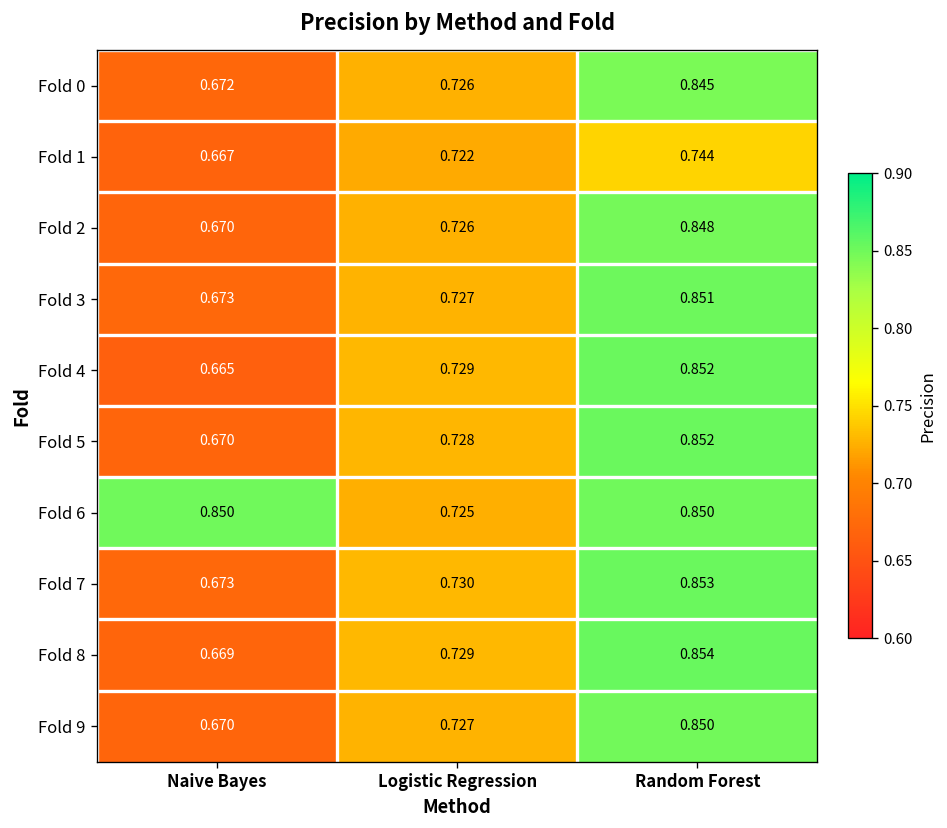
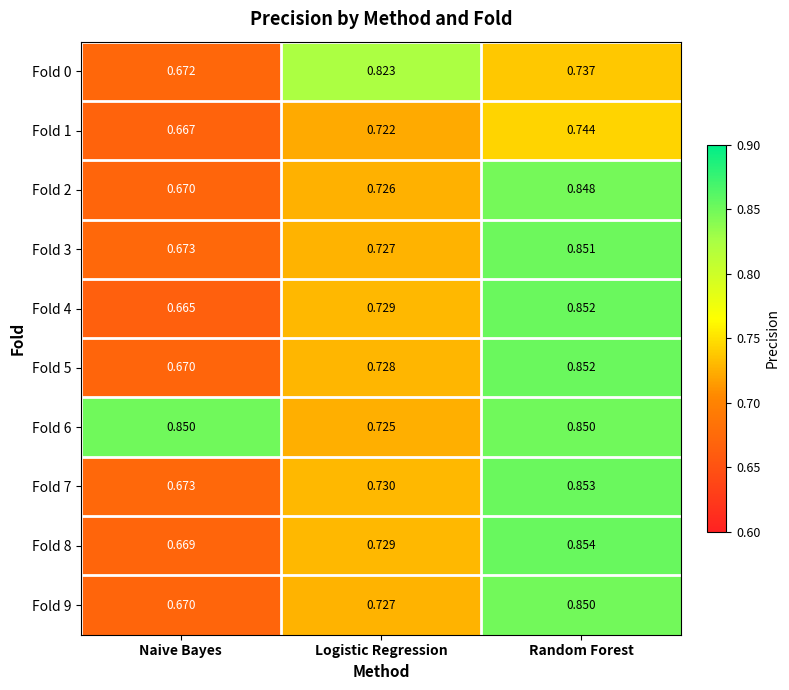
  {
    "Fold 0": {
      "Naive Bayes": 0.672,
-     "Logistic Regression": 0.726,
-     "Random Forest": 0.845
+     "Logistic Regression": 0.823,
+     "Random Forest": 0.737
    },
    "Fold 1": {
      "Naive Bayes": 0.667,
      "Logistic Regression": 0.722,
      "Random Forest": 0.744
    },
    "Fold 2": {
      "Naive Bayes": 0.670,
      "Logistic Regression": 0.726,
      "Random Forest": 0.848
    },
    "Fold 3": {
      "Naive Bayes": 0.673,
      "Logistic Regression": 0.727,
      "Random Forest": 0.851
    },
    "Fold 4": {
      "Naive Bayes": 0.665,
      "Logistic Regression": 0.729,
      "Random Forest": 0.852
    },
    "Fold 5": {
      "Naive Bayes": 0.670,
      "Logistic Regression": 0.728,
      "Random Forest": 0.852
    },
    "Fold 6": {
      "Naive Bayes": 0.850,
      "Logistic Regression": 0.725,
      "Random Forest": 0.850
    },
    "Fold 7": {
      "Naive Bayes": 0.673,
      "Logistic Regression": 0.730,
      "Random Forest": 0.853
    },
    "Fold 8": {
      "Naive Bayes": 0.669,
      "Logistic Regression": 0.729,
      "Random Forest": 0.854
    },
    "Fold 9": {
      "Naive Bayes": 0.670,
      "Logistic Regression": 0.727,
      "Random Forest": 0.850
    }
  }
